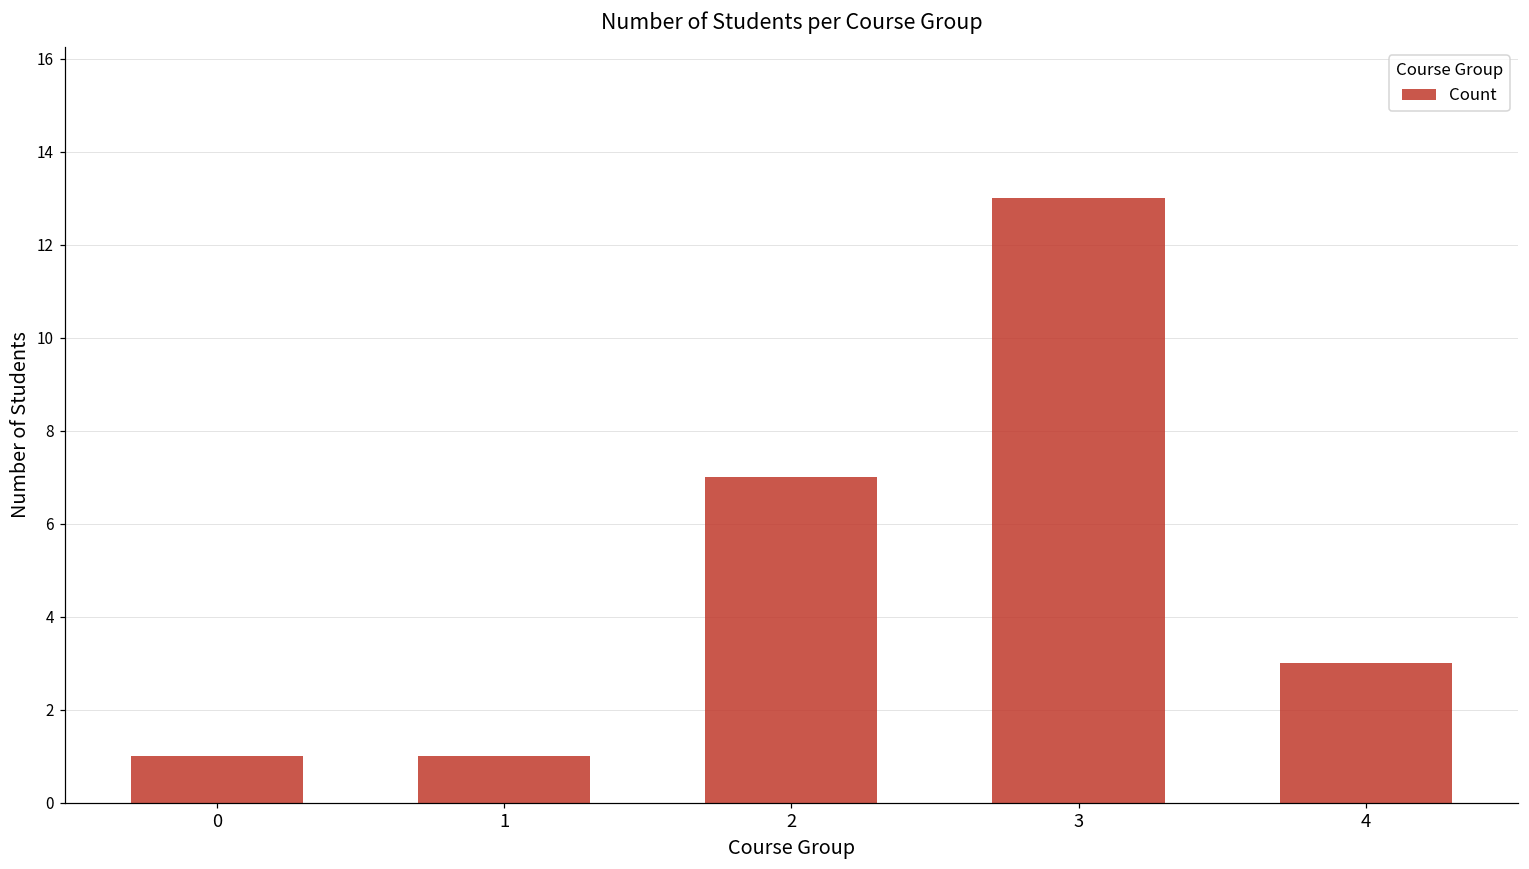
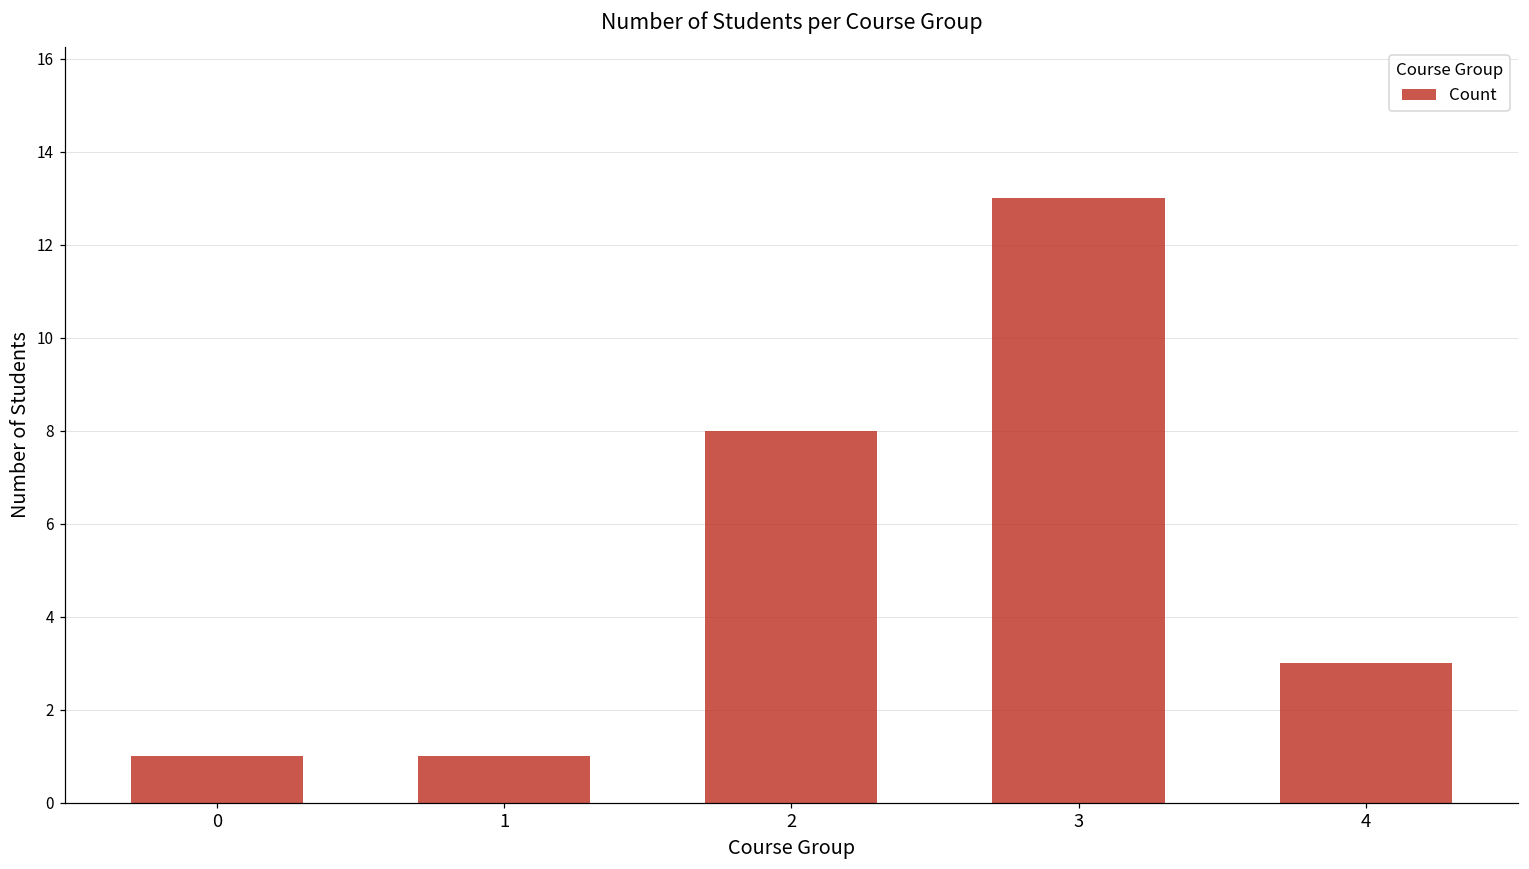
  {
    "0": 1,
    "1": 1,
-   "2": 7,
+   "2": 8,
    "3": 13,
    "4": 3
  }
